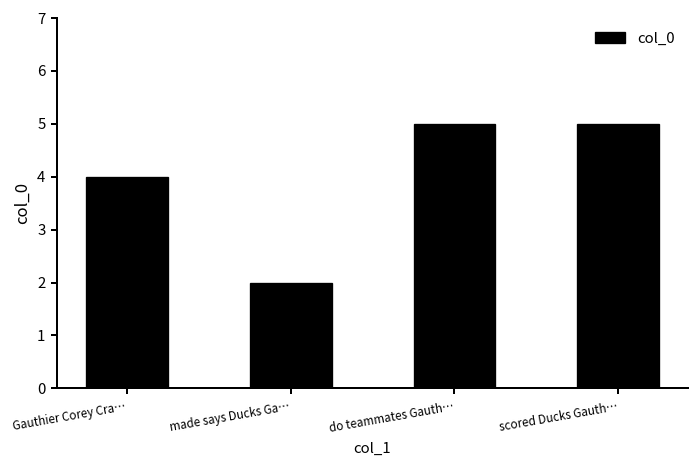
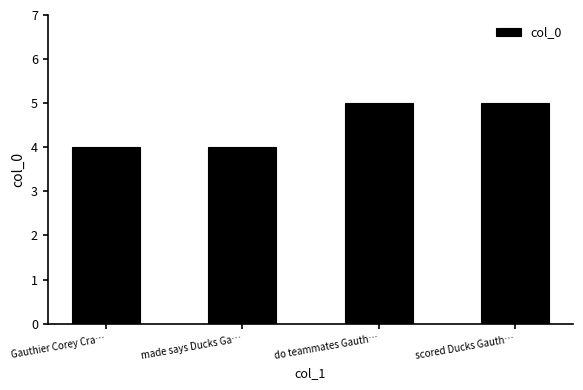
  {
    "Gauthier Corey Cra…": 4,
-   "made says Ducks Ga…": 2,
+   "made says Ducks Ga…": 4,
    "do teammates Gauth…": 5,
    "scored Ducks Gauth…": 5
  }
